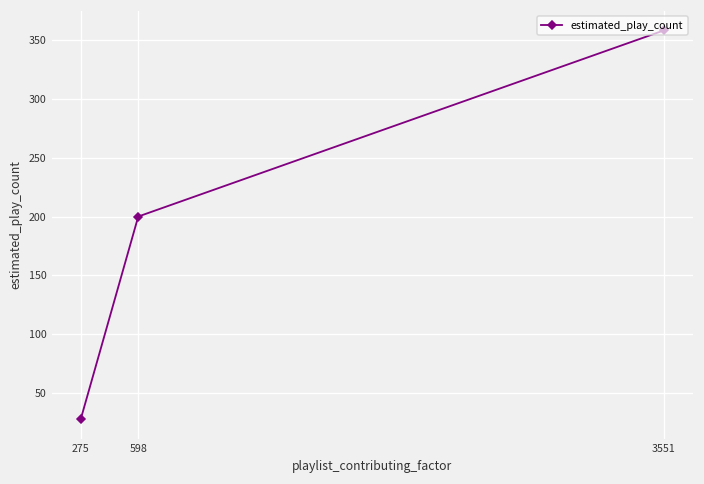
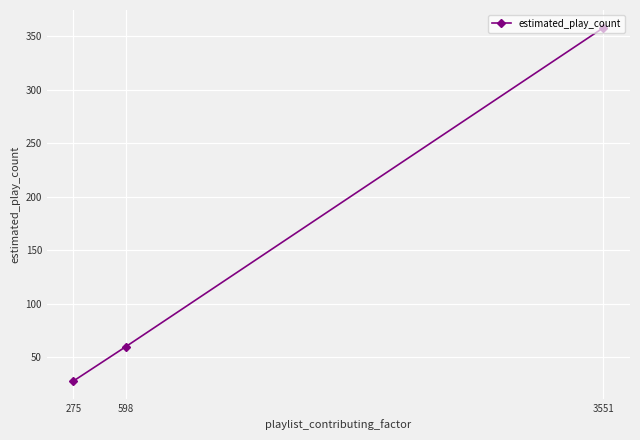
  {
    "275": 28,
-   "598": 200
+   "598": 60
  }
